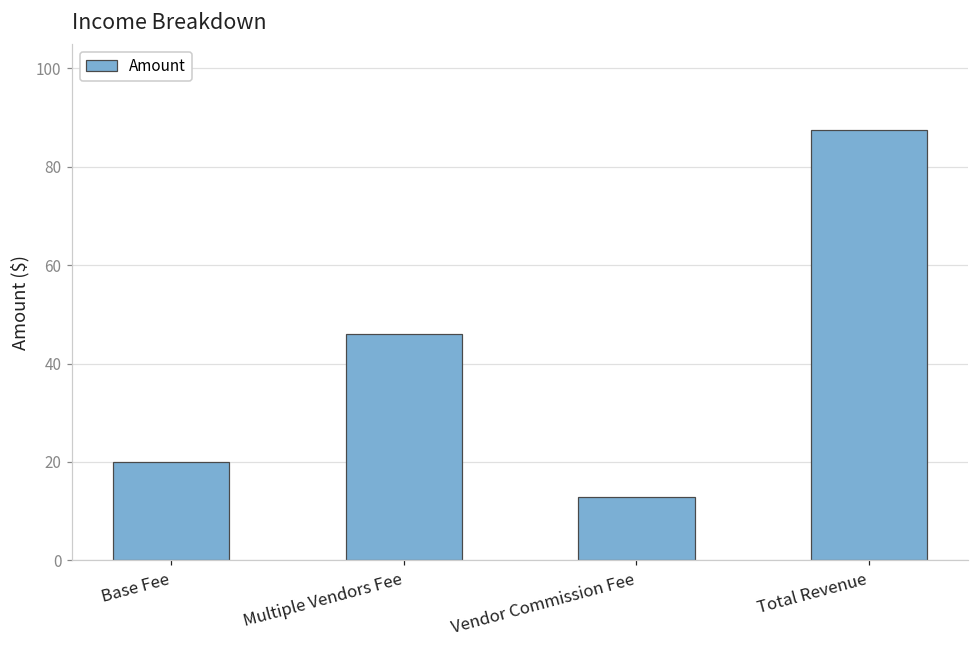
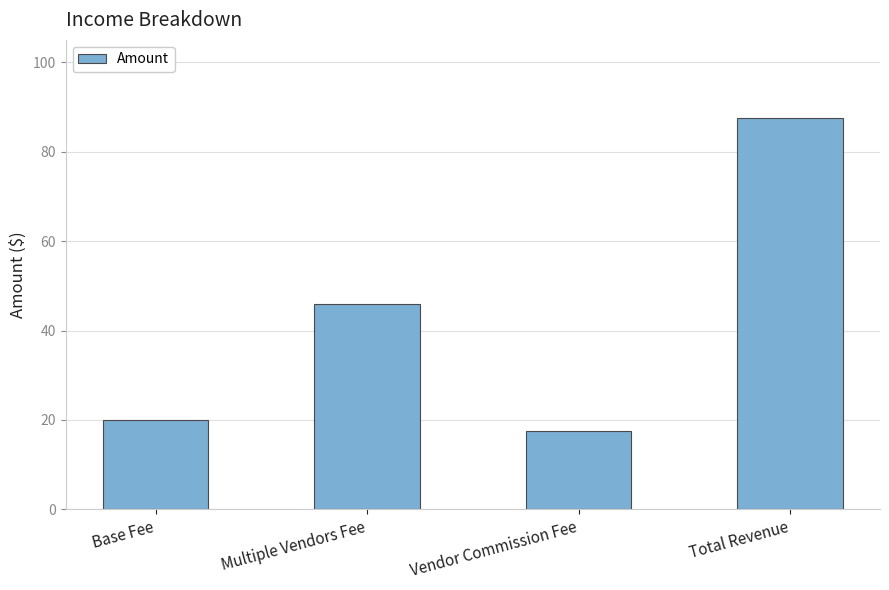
  {
    "Base Fee": 20,
    "Multiple Vendors Fee": 46,
-   "Vendor Commission Fee": 13,
+   "Vendor Commission Fee": 18,
    "Total Revenue": 88
  }
